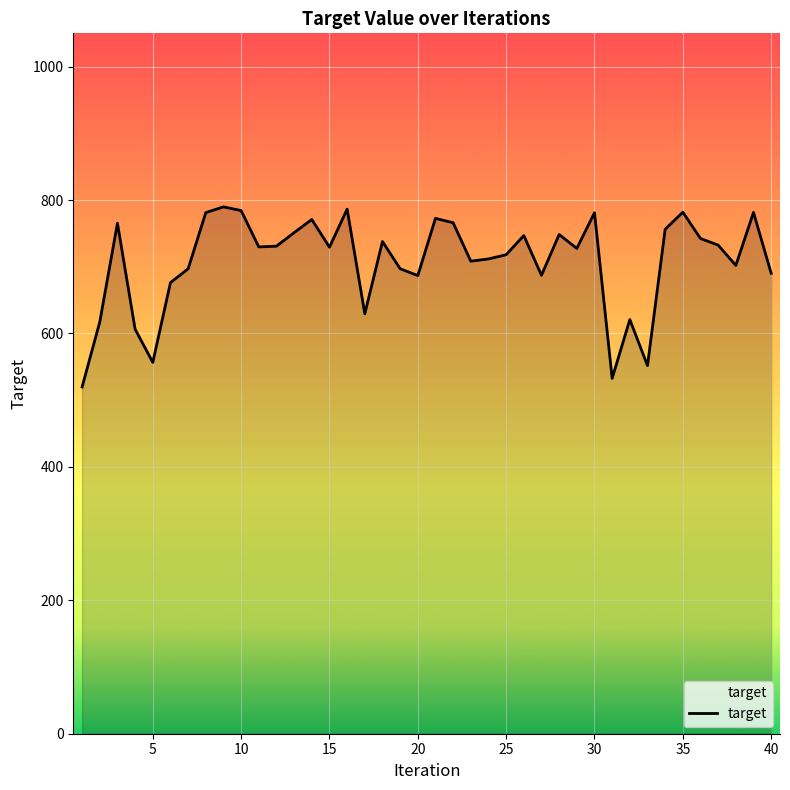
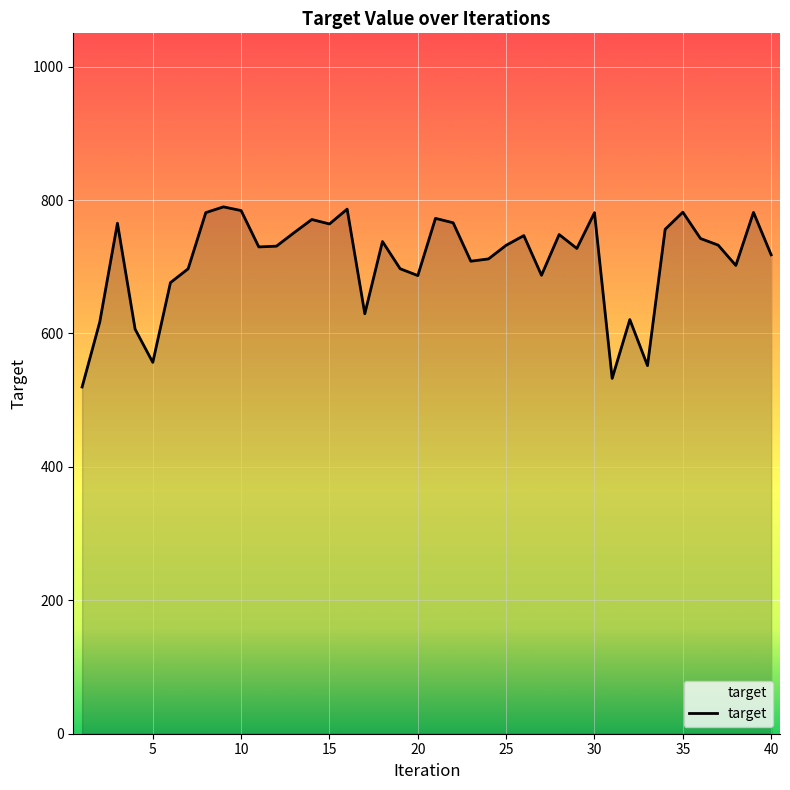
  {
    "5": 560,
    "10": 780,
-   "15": 730,
+   "15": 760,
    "20": 690,
-   "25": 720,
+   "25": 730,
    "30": 780,
    "35": 780,
-   "40": 690
+   "40": 720
  }
